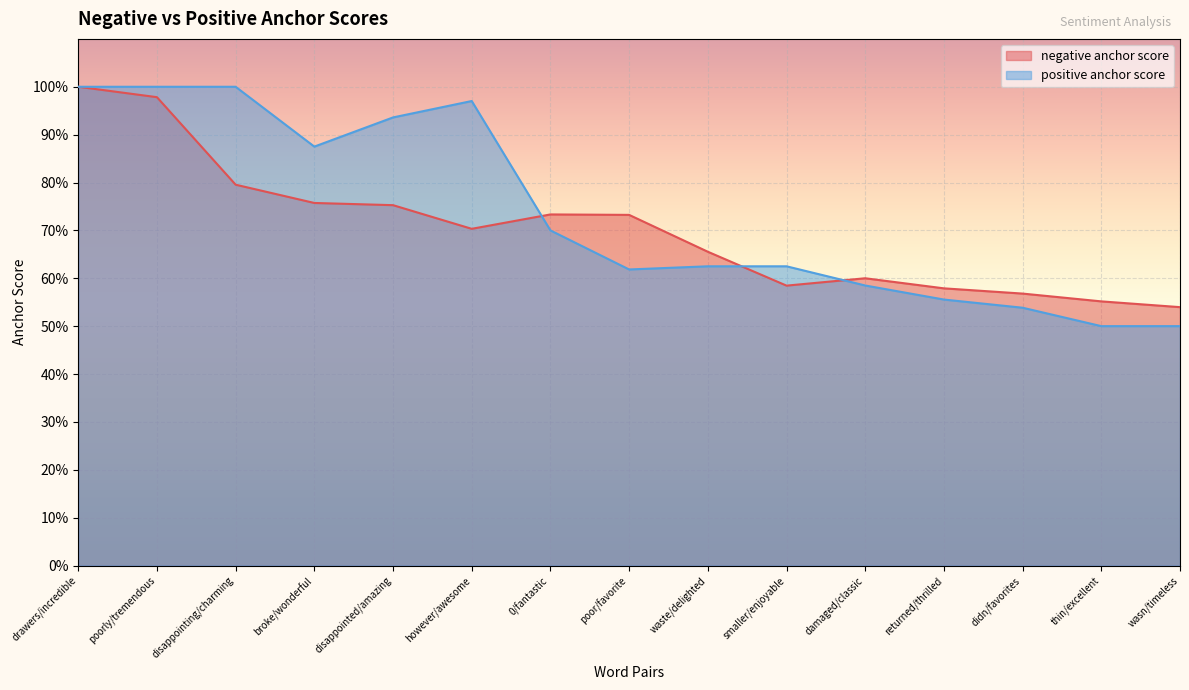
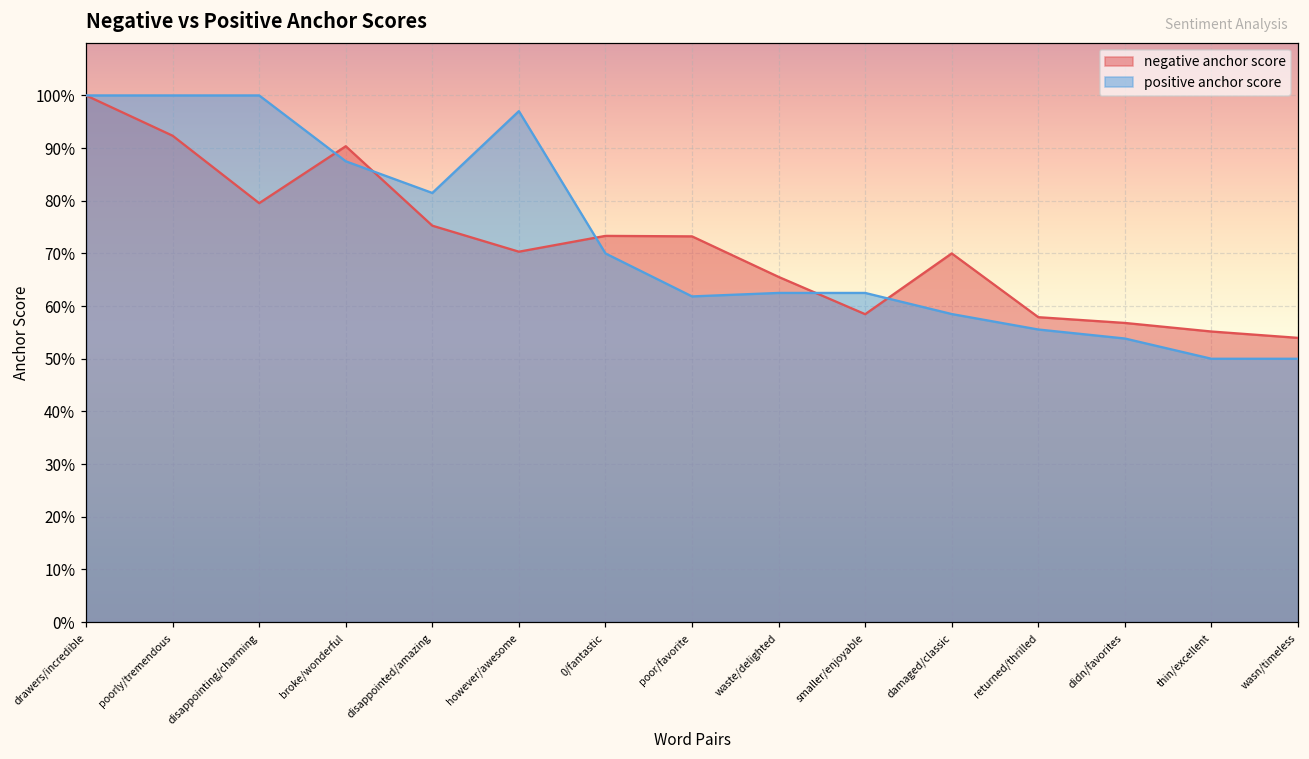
  {
    "negative anchor score": {
-     "poorly/tremendous": "98%",
+     "poorly/tremendous": "92%",
      "disappointing/charming": "80%",
-     "broke/wonderful": "76%",
+     "broke/wonderful": "90%",
      "disappointed/amazing": "75%",
      "however/awesome": "70%",
      "0/fantastic": "73%",
      "poor/favorite": "73%",
      "waste/delighted": "66%",
      "smaller/enjoyable": "58%",
-     "damaged/classic": "60%",
+     "damaged/classic": "70%",
      "returned/thrilled": "58%",
      "didn/favorites": "57%",
      "thin/excellent": "55%",
      "wasn/timeless": "54%"
    },
    "positive anchor score": {
      "poorly/tremendous": "100%",
      "disappointing/charming": "100%",
      "broke/wonderful": "88%",
-     "disappointed/amazing": "94%",
+     "disappointed/amazing": "81%",
      "however/awesome": "97%",
      "0/fantastic": "70%",
      "poor/favorite": "62%",
      "waste/delighted": "63%",
      "smaller/enjoyable": "63%",
      "damaged/classic": "58%",
      "returned/thrilled": "56%",
      "didn/favorites": "54%",
      "thin/excellent": "50%",
      "wasn/timeless": "50%"
    }
  }
